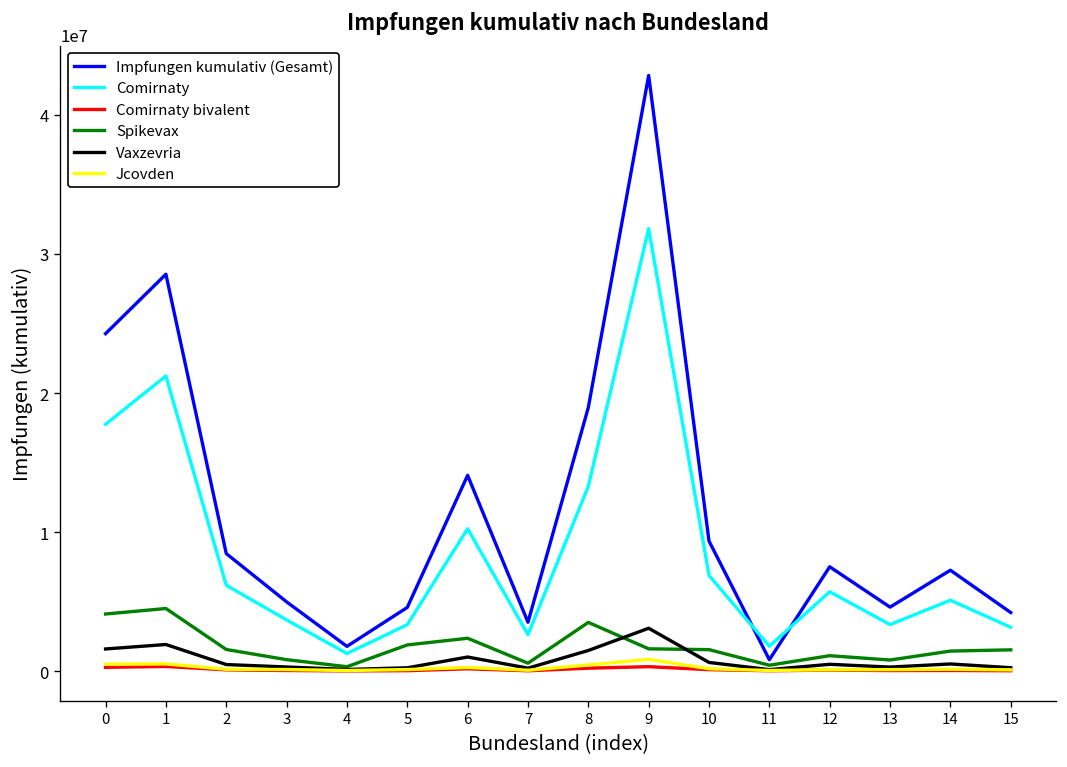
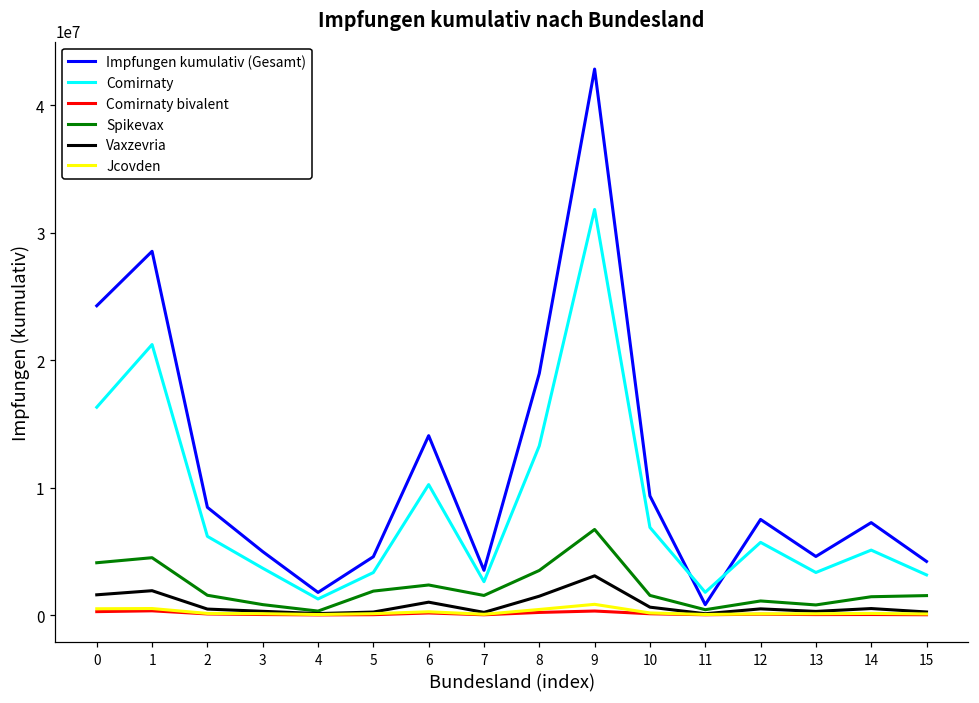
  {
    "Impfungen kumulativ (Gesamt)": {
      "0": 24300000,
      "1": 28500000,
      "2": 8500000,
      "3": 5000000,
      "4": 1800000,
      "5": 4600000,
      "6": 14100000,
      "7": 3500000,
      "8": 19000000,
      "9": 42800000,
      "10": 9400000,
      "11": 800000,
      "12": 7500000,
      "13": 4600000,
      "14": 7300000,
      "15": 4200000
    },
    "Comirnaty": {
-     "0": 17700000,
+     "0": 16300000,
      "1": 21200000,
      "2": 6200000,
      "3": 3700000,
      "4": 1300000,
      "5": 3300000,
      "6": 10200000,
      "7": 2600000,
      "8": 13300000,
      "9": 31800000,
      "10": 6900000,
      "11": 1800000,
      "12": 5700000,
      "13": 3300000,
      "14": 5100000,
      "15": 3200000
    },
    "Comirnaty bivalent": {
      "0": 300000,
      "8": 200000,
      "9": 300000
    },
    "Spikevax": {
      "0": 4100000,
      "1": 4500000,
      "2": 1600000,
      "3": 800000,
      "5": 1900000,
      "6": 2400000,
-     "7": 600000,
+     "7": 1500000,
      "8": 3500000,
-     "9": 1600000,
+     "9": 6700000,
      "10": 1500000,
      "11": 400000,
      "12": 1100000,
      "13": 800000,
      "14": 1400000,
      "15": 1500000
    },
    "Vaxzevria": {
      "0": 1600000,
      "1": 1900000,
      "2": 500000,
      "6": 1000000,
      "8": 1500000,
      "9": 3100000,
      "10": 600000,
      "12": 500000,
      "14": 500000
    },
    "Jcovden": {
      "0": 500000,
      "8": 400000,
      "9": 800000
    }
  }
